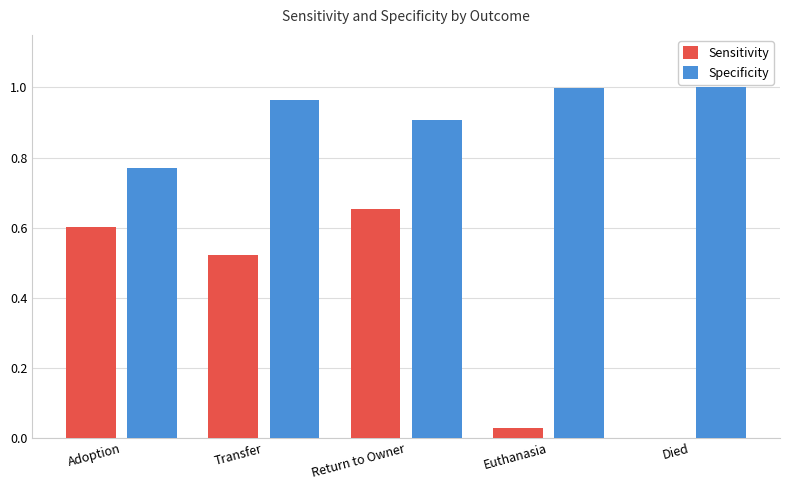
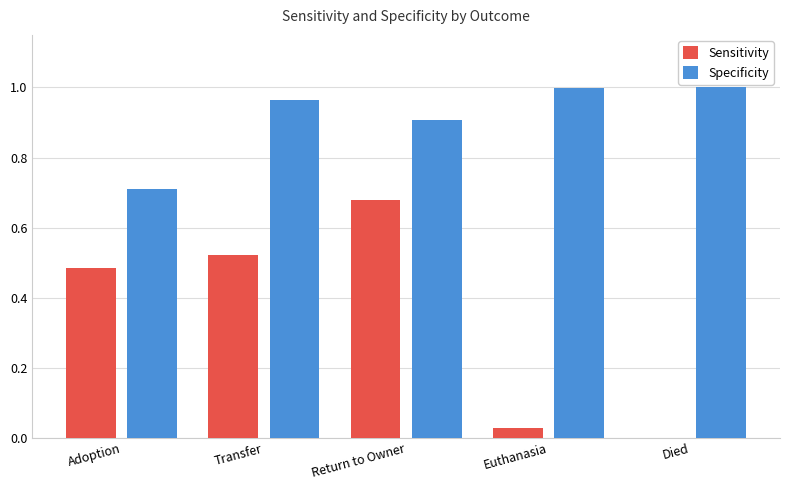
  {
    "Sensitivity": {
-     "Adoption": 0.60,
+     "Adoption": 0.49,
      "Transfer": 0.52,
-     "Return to Owner": 0.65,
+     "Return to Owner": 0.68,
      "Euthanasia": 0.03,
      "Died": 0.00
    },
    "Specificity": {
-     "Adoption": 0.77,
+     "Adoption": 0.71,
      "Transfer": 0.96,
      "Return to Owner": 0.91,
      "Euthanasia": 1.00,
      "Died": 1.00
    }
  }
